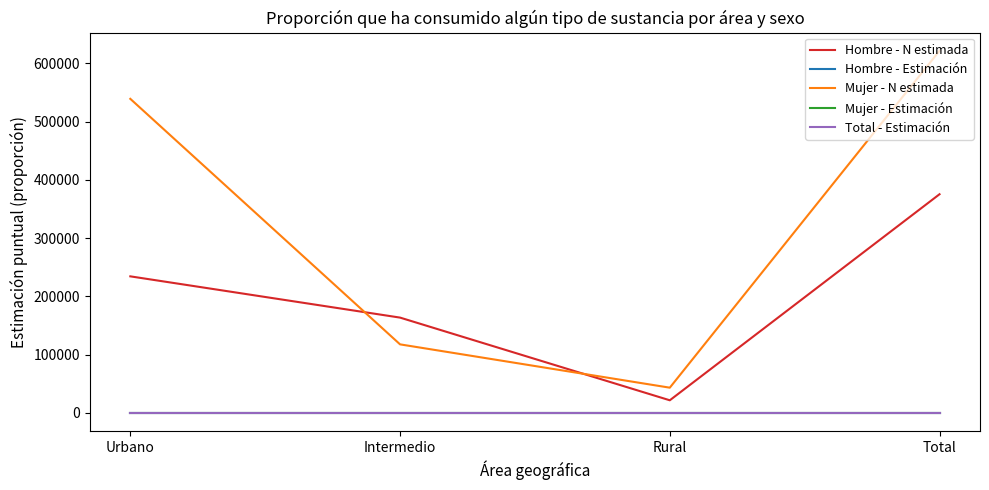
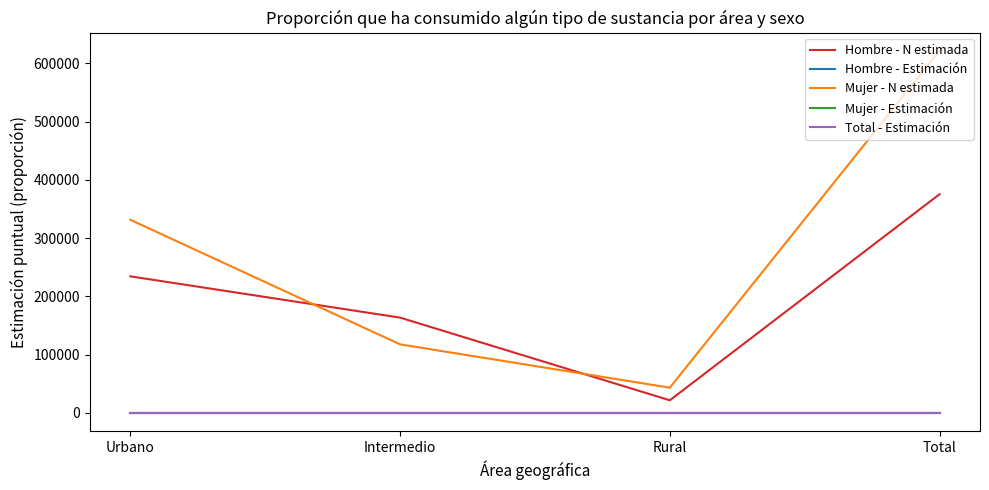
  {
    "Hombre - N estimada": {
      "Urbano": 230000,
      "Intermedio": 160000,
      "Rural": 20000,
      "Total": 380000
    },
    "Total - Estimación": {
      "Urbano": 0,
      "Intermedio": 0,
      "Rural": 0,
      "Total": 0
    },
    "Mujer - N estimada": {
-     "Urbano": 540000,
+     "Urbano": 330000,
      "Intermedio": 120000,
      "Rural": 40000
    }
  }
